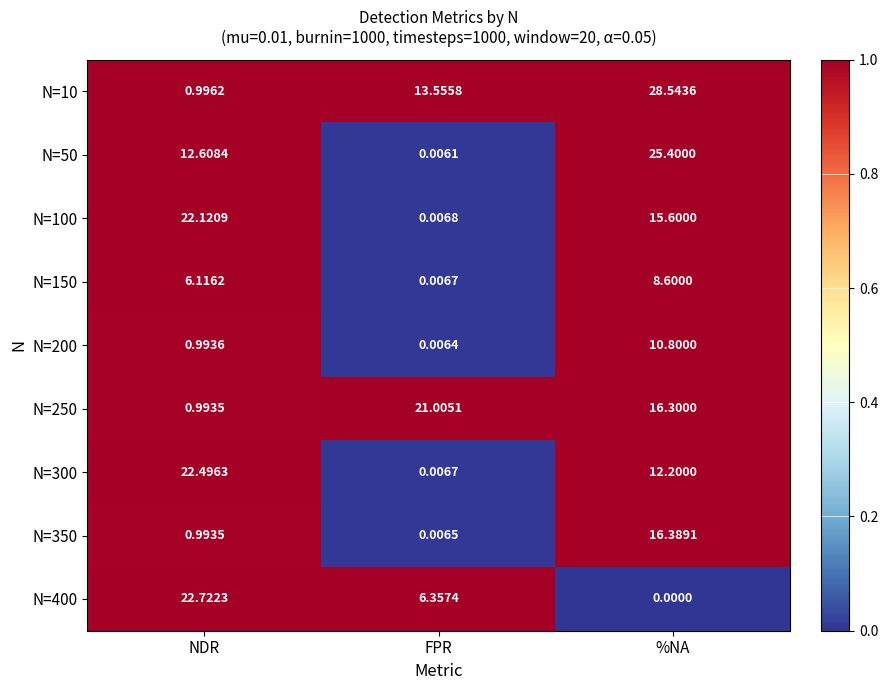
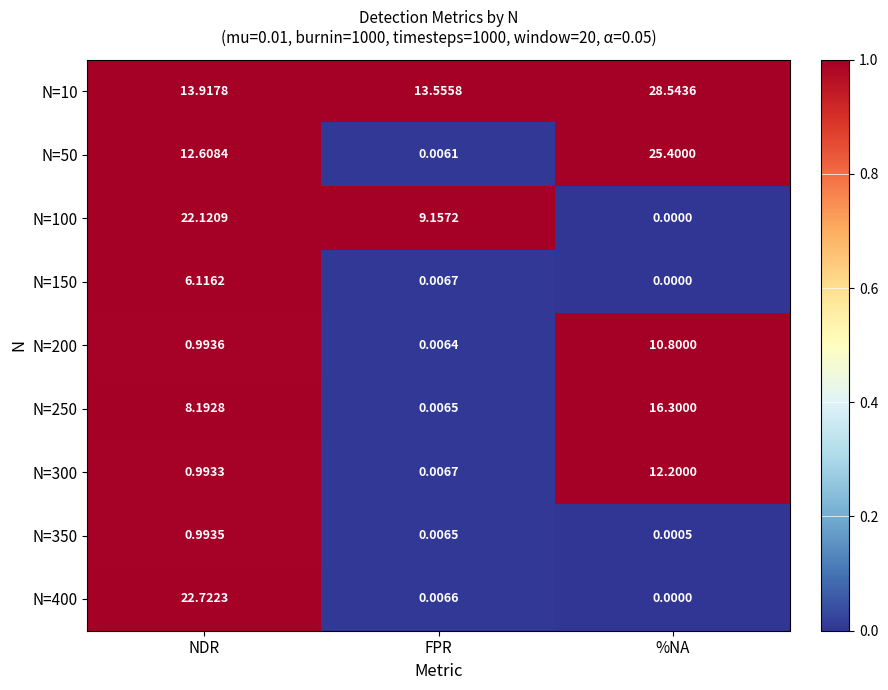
  {
    "N=10": {
-     "NDR": 0.9962,
+     "NDR": 13.9178,
      "FPR": 13.5558,
      "%NA": 28.5436
    },
    "N=50": {
      "NDR": 12.6084,
      "FPR": 0.0061,
      "%NA": 25.4000
    },
    "N=100": {
      "NDR": 22.1209,
-     "FPR": 0.0068,
-     "%NA": 15.6000
+     "FPR": 9.1572,
+     "%NA": 0.0000
    },
    "N=150": {
      "NDR": 6.1162,
      "FPR": 0.0067,
-     "%NA": 8.6000
+     "%NA": 0.0000
    },
    "N=200": {
      "NDR": 0.9936,
      "FPR": 0.0064,
      "%NA": 10.8000
    },
    "N=250": {
-     "NDR": 0.9935,
-     "FPR": 21.0051,
+     "NDR": 8.1928,
+     "FPR": 0.0065,
      "%NA": 16.3000
    },
    "N=300": {
-     "NDR": 22.4963,
+     "NDR": 0.9933,
      "FPR": 0.0067,
      "%NA": 12.2000
    },
    "N=350": {
      "NDR": 0.9935,
      "FPR": 0.0065,
-     "%NA": 16.3891
+     "%NA": 0.0005
    },
    "N=400": {
      "NDR": 22.7223,
-     "FPR": 6.3574,
+     "FPR": 0.0066,
      "%NA": 0.0000
    }
  }
